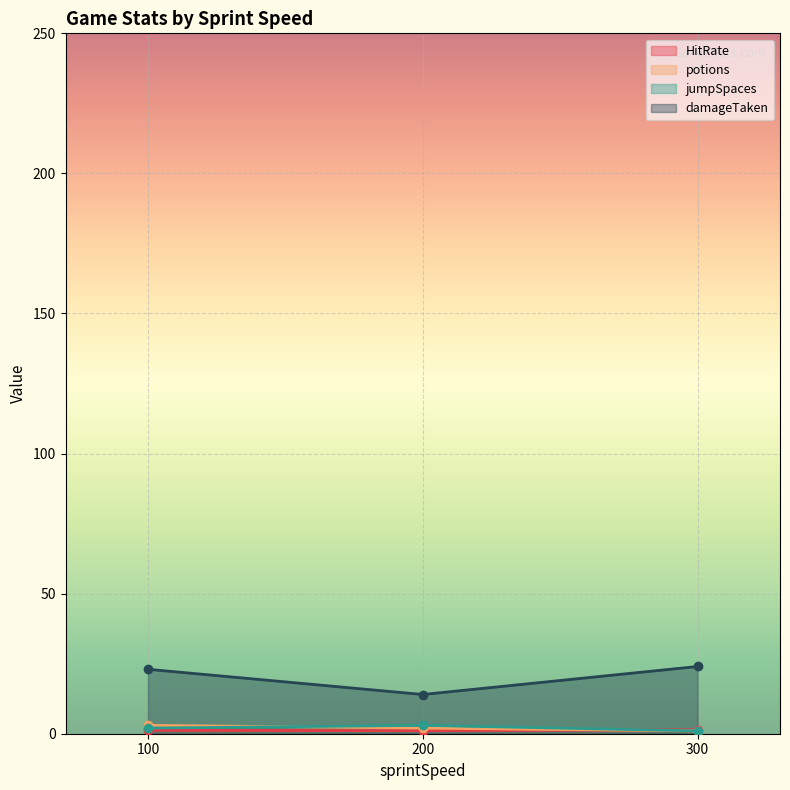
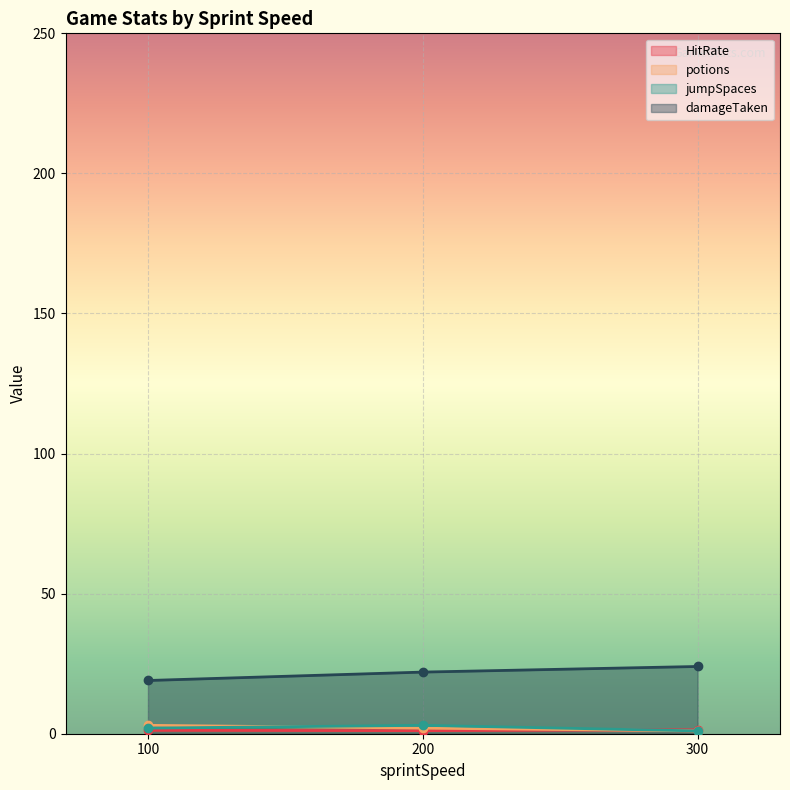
  {
    "potions": {
      "100": 3
    },
    "jumpSpaces": {
      "200": 3
    },
    "damageTaken": {
-     "100": 23,
-     "200": 14,
+     "100": 19,
+     "200": 22,
      "300": 24
    }
  }
